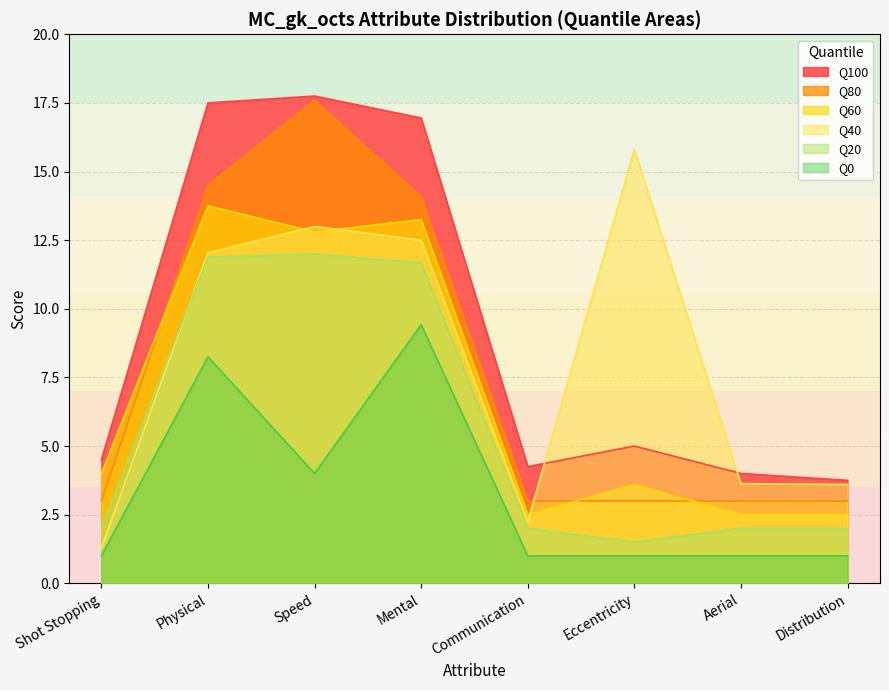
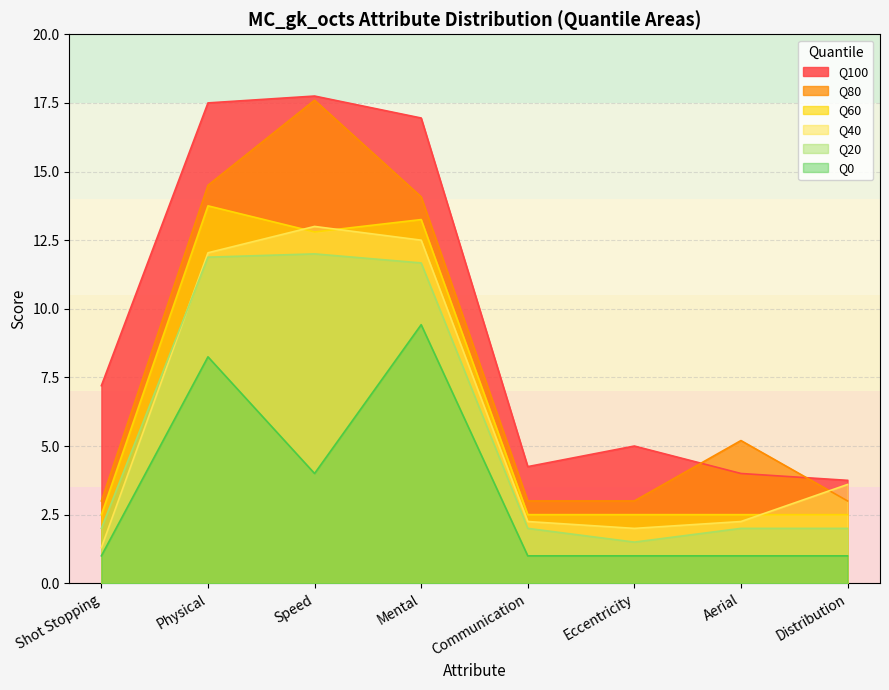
  {
    "Q100": {
-     "Shot Stopping": 4.5,
+     "Shot Stopping": 7.2,
      "Physical": 17.5,
      "Speed": 17.8,
      "Mental": 17.0,
      "Communication": 4.3,
      "Eccentricity": 5.0,
      "Aerial": 4.0,
      "Distribution": 3.8
    },
    "Q80": {
      "Shot Stopping": 3.0,
      "Physical": 14.5,
      "Speed": 17.6,
      "Mental": 14.1,
      "Communication": 3.0,
      "Eccentricity": 3.0,
-     "Aerial": 3.0,
+     "Aerial": 5.2,
      "Distribution": 3.0
    },
    "Q60": {
-     "Shot Stopping": 4.0,
+     "Shot Stopping": 2.5,
      "Physical": 13.8,
      "Speed": 12.8,
      "Mental": 13.3,
      "Communication": 2.5,
-     "Eccentricity": 3.6,
+     "Eccentricity": 2.5,
      "Aerial": 2.5,
      "Distribution": 2.5
    },
    "Q40": {
      "Shot Stopping": 1.3,
      "Physical": 12.0,
      "Speed": 13.0,
      "Mental": 12.5,
      "Communication": 2.3,
-     "Eccentricity": 15.8,
-     "Aerial": 3.6,
+     "Eccentricity": 2.0,
+     "Aerial": 2.3,
      "Distribution": 3.6
    }
  }
